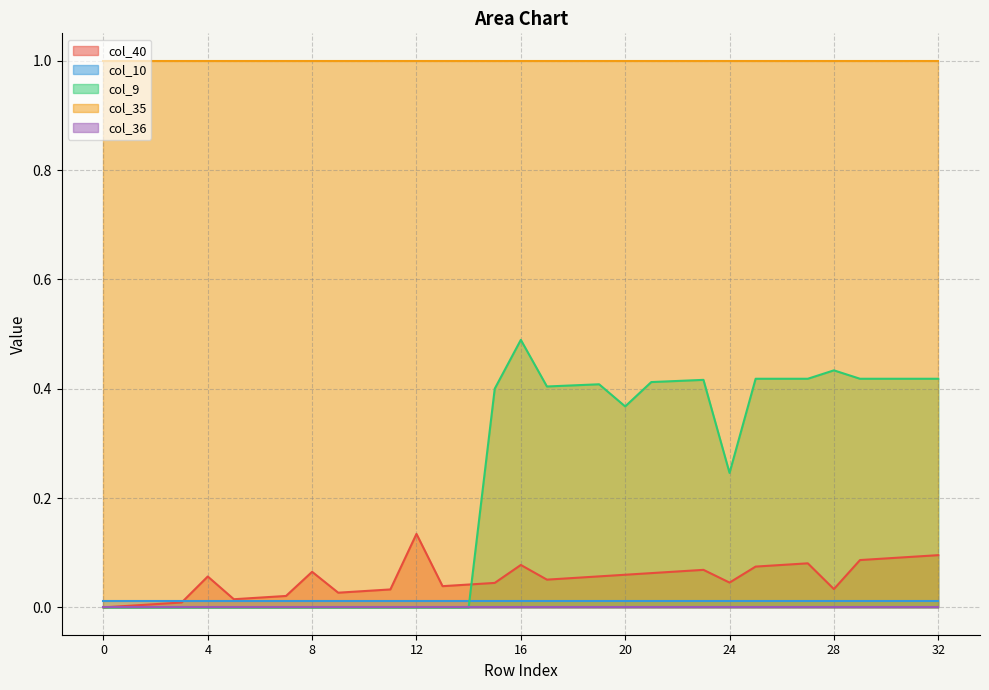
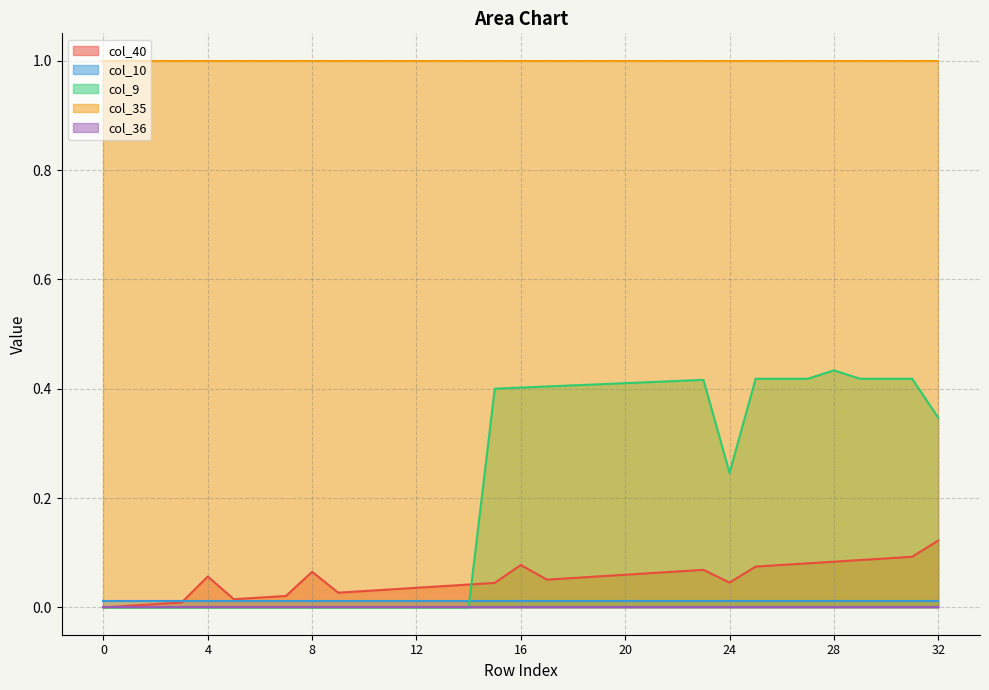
  {
    "col_40": {
      "4": 0.06,
      "8": 0.07,
-     "12": 0.13,
+     "12": 0.04,
      "16": 0.08,
      "20": 0.06,
      "24": 0.05,
-     "28": 0.03,
-     "32": 0.10
+     "28": 0.08,
+     "32": 0.12
    },
    "col_10": {
      "0": 0.01,
      "4": 0.01,
      "8": 0.01,
      "12": 0.01,
      "16": 0.01,
      "20": 0.01,
      "24": 0.01,
      "28": 0.01,
      "32": 0.01
    },
    "col_9": {
-     "16": 0.49,
-     "20": 0.37,
+     "16": 0.40,
+     "20": 0.41,
      "24": 0.25,
      "28": 0.43,
-     "32": 0.42
+     "32": 0.35
    },
    "col_35": {
      "4": 1.00,
      "8": 1.00,
      "12": 1.00,
      "16": 1.00,
      "20": 1.00,
      "24": 1.00,
      "28": 1.00,
      "32": 1.00
    },
    "col_36": {
      "16": 0.00,
      "20": 0.00,
      "24": 0.00,
      "28": 0.00,
      "32": 0.00
    }
  }
